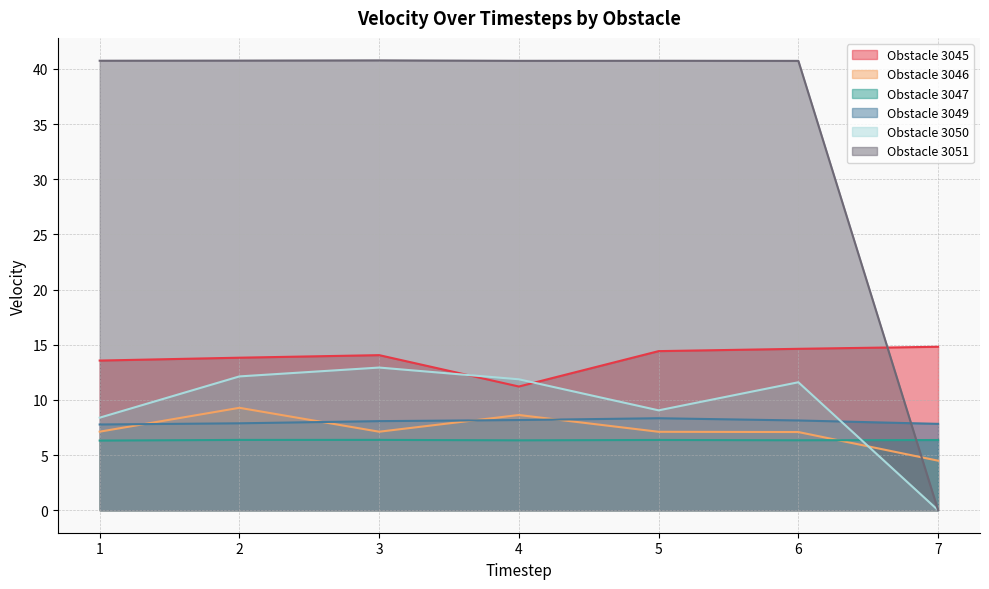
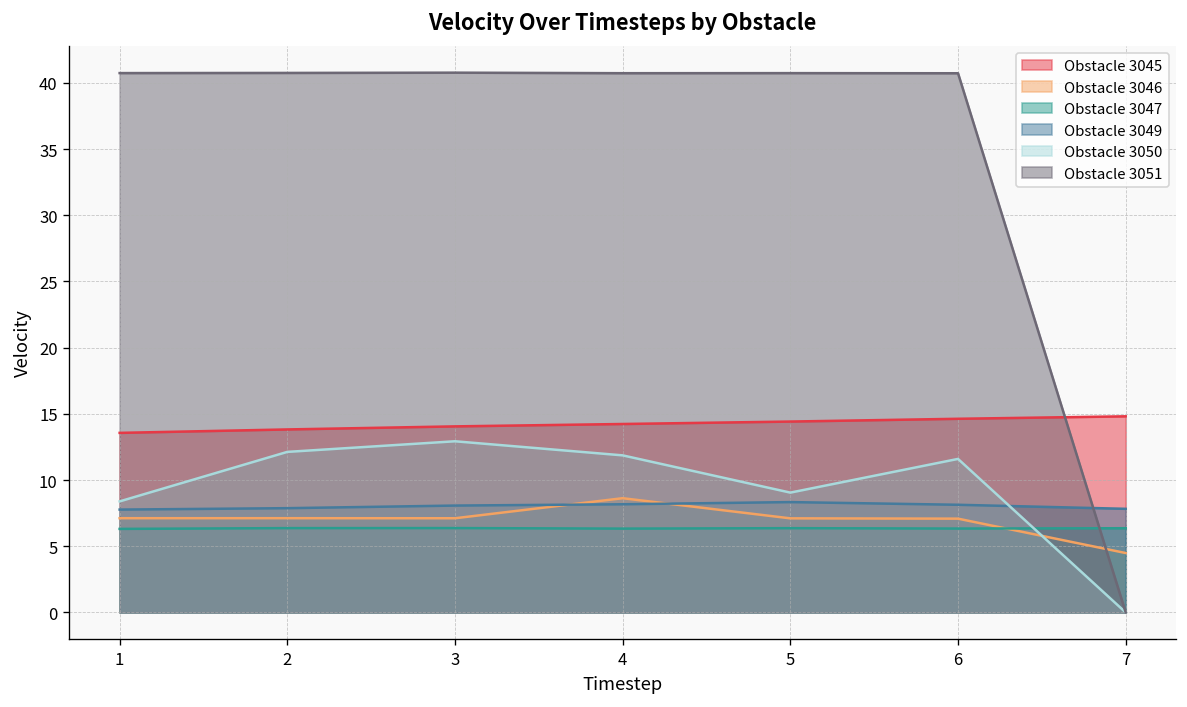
  {
    "Obstacle 3045": {
      "1": 13.6,
      "2": 13.8,
      "3": 14.1,
-     "4": 11.2,
+     "4": 14.2,
      "5": 14.4,
      "6": 14.6,
      "7": 14.8
    },
    "Obstacle 3046": {
      "1": 7.1,
-     "2": 9.3,
+     "2": 7.1,
      "3": 7.1,
      "4": 8.6,
      "5": 7.1,
      "6": 7.1,
      "7": 4.5
    },
    "Obstacle 3050": {
      "1": 8.4,
      "2": 12.1,
      "3": 12.9,
      "4": 11.9,
      "5": 9.1,
      "6": 11.6
    }
  }
